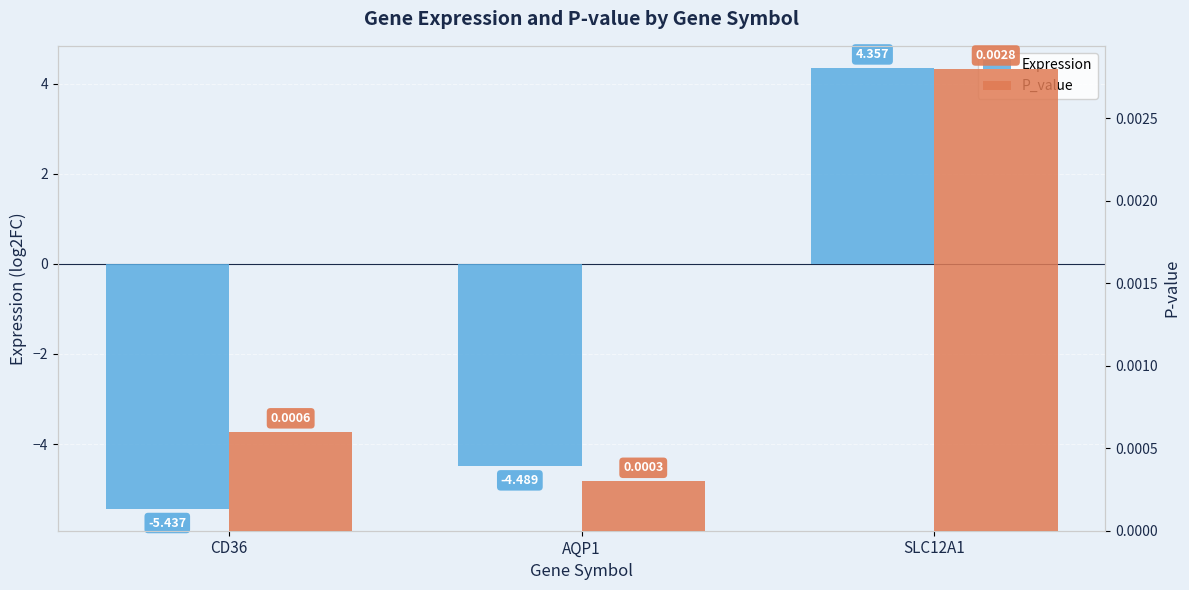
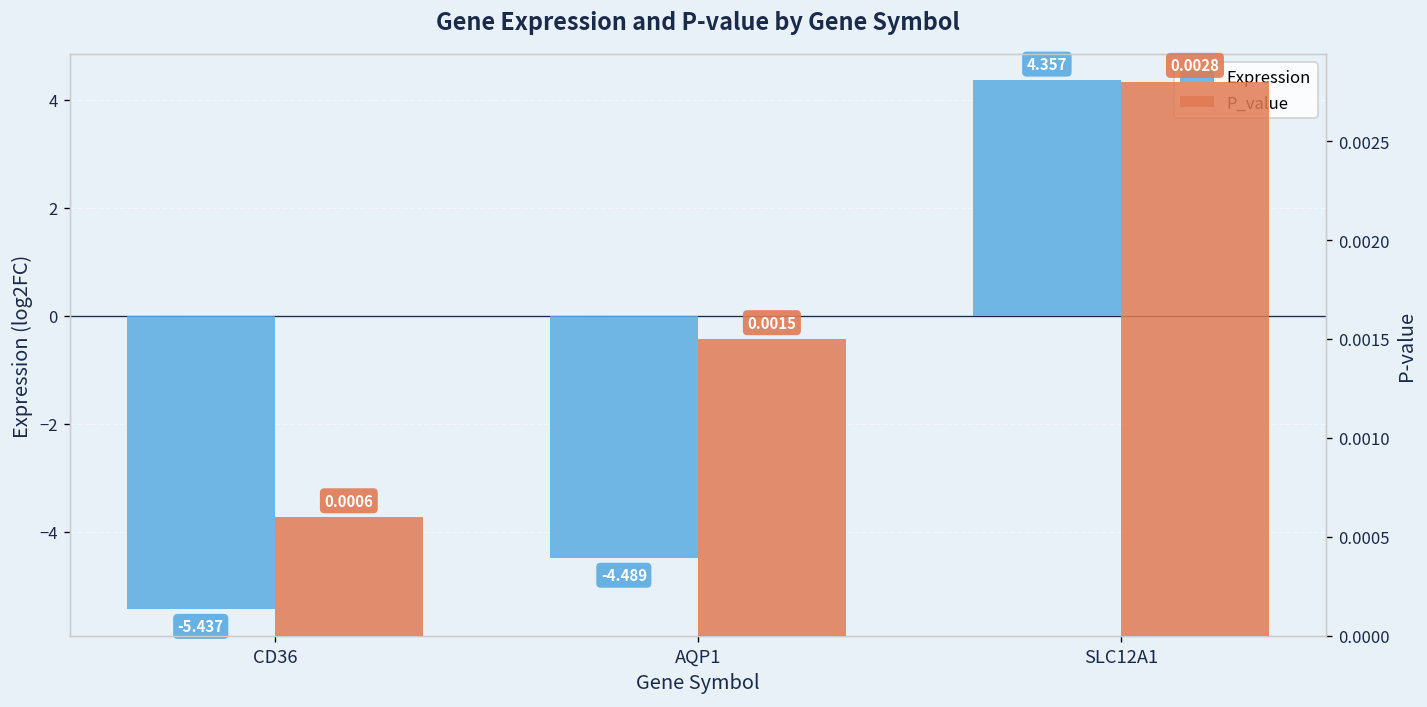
  {
    "P_value": {
-     "AQP1": 0.0003
+     "AQP1": 0.0015
    }
  }
